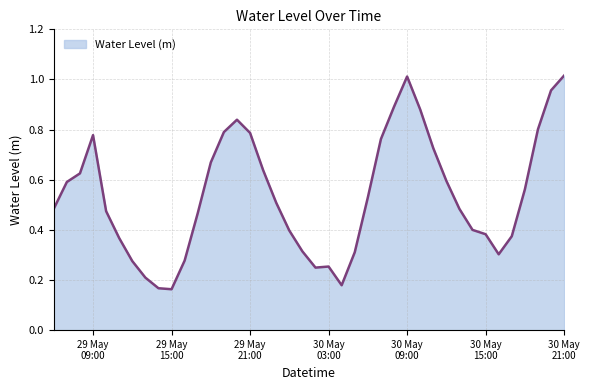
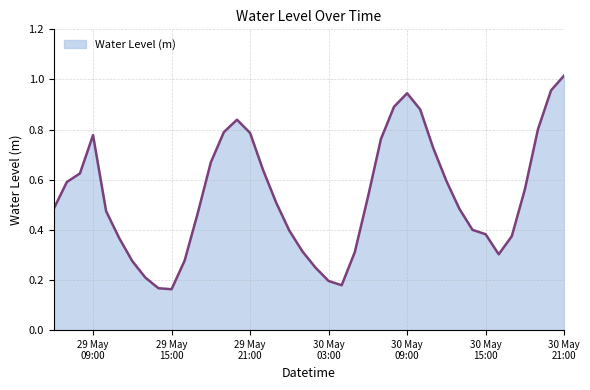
  {
    "29 May 09:00": 0.78,
    "29 May 15:00": 0.16,
    "29 May 21:00": 0.79,
-   "30 May 03:00": 0.25,
-   "30 May 09:00": 1.01,
+   "30 May 03:00": 0.20,
+   "30 May 09:00": 0.95,
    "30 May 15:00": 0.38,
    "30 May 21:00": 1.02
  }
